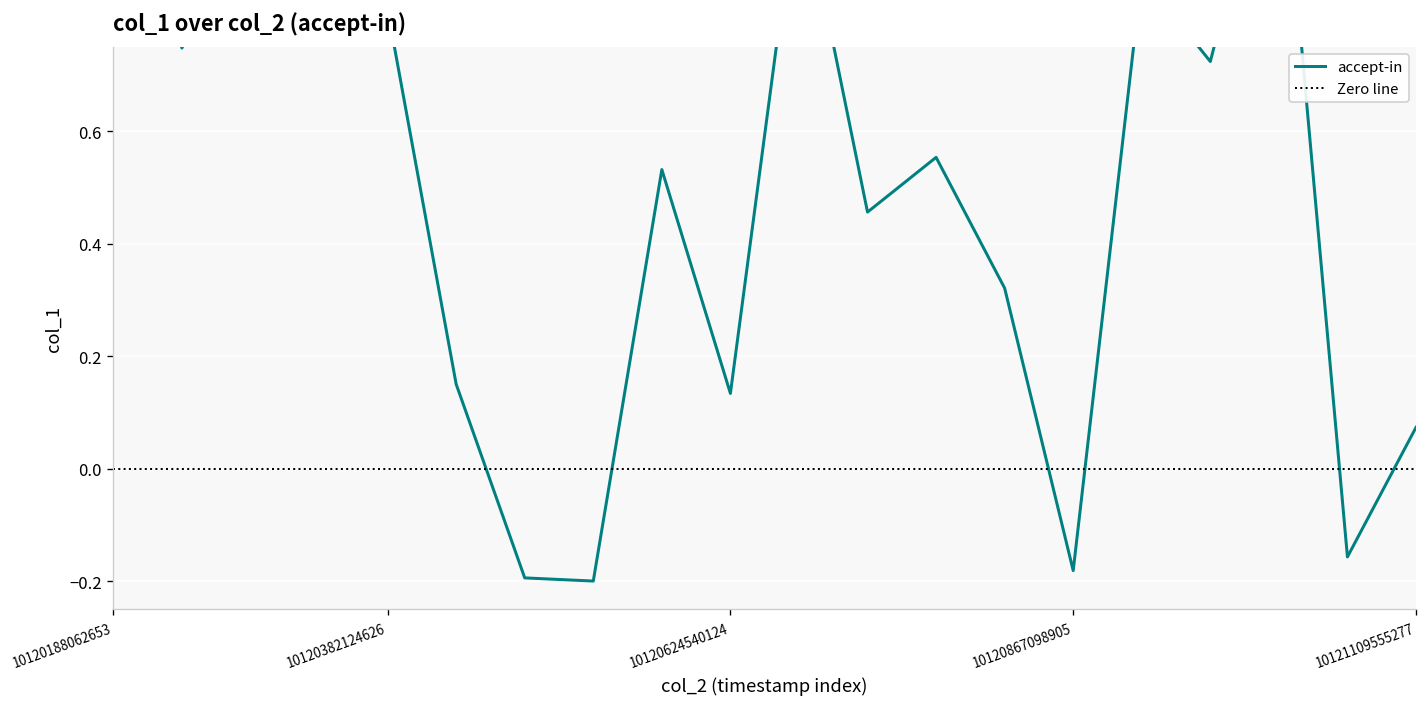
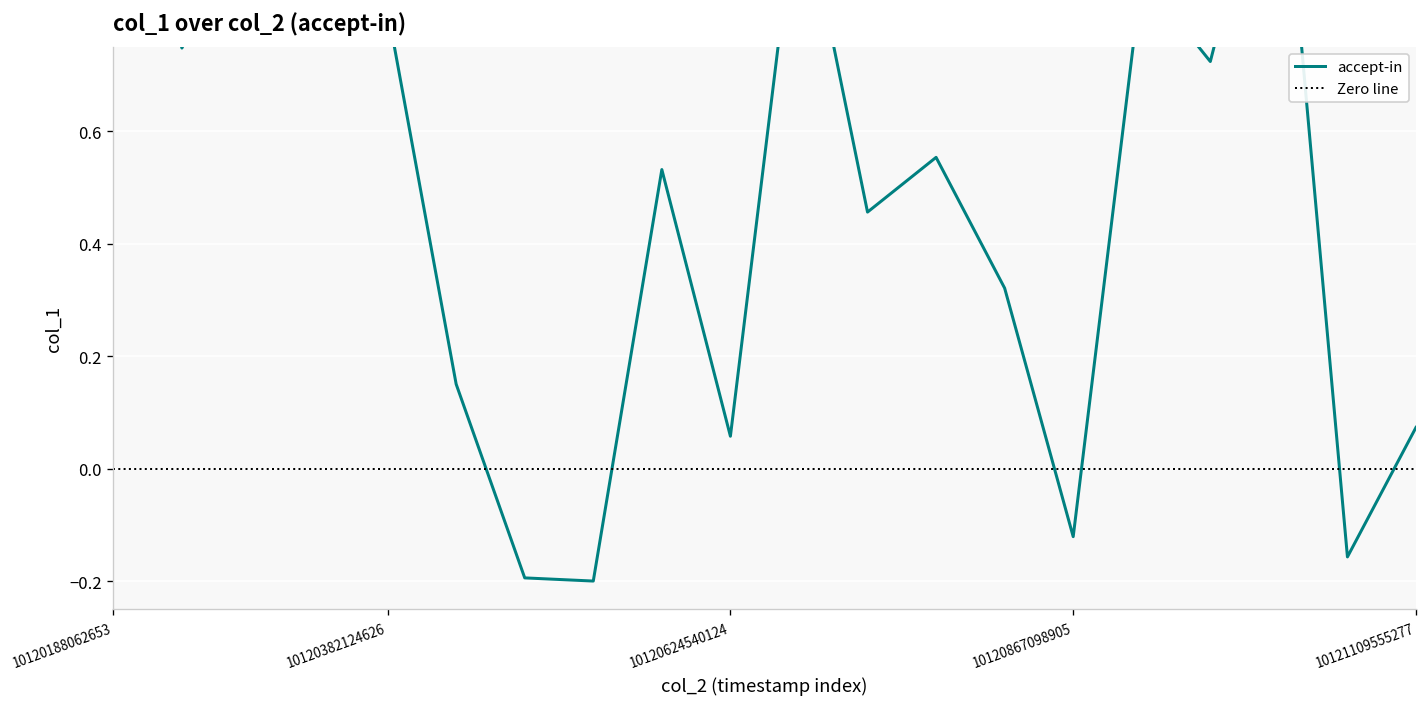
  {
-   "10120624540124": 0.13,
-   "10120867098905": -0.18,
+   "10120624540124": 0.06,
+   "10120867098905": -0.12,
    "10121109555277": 0.07
  }
